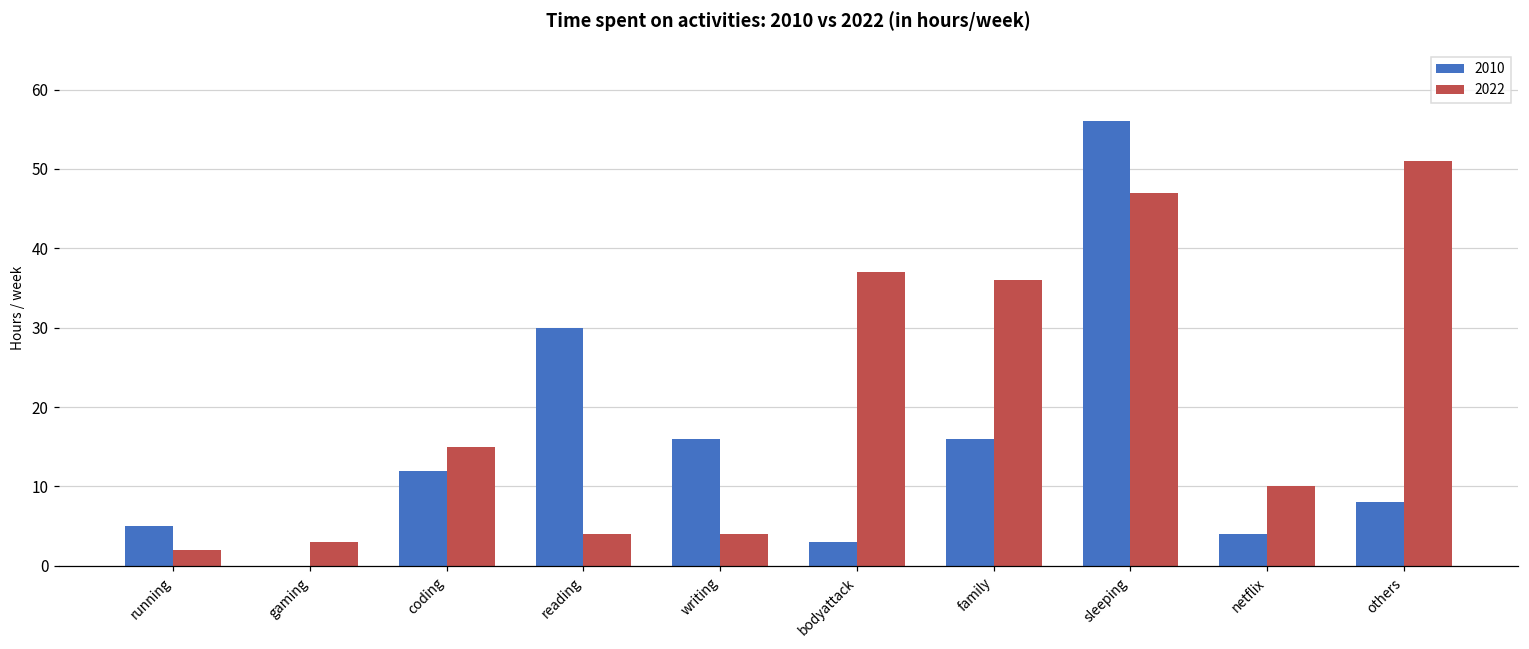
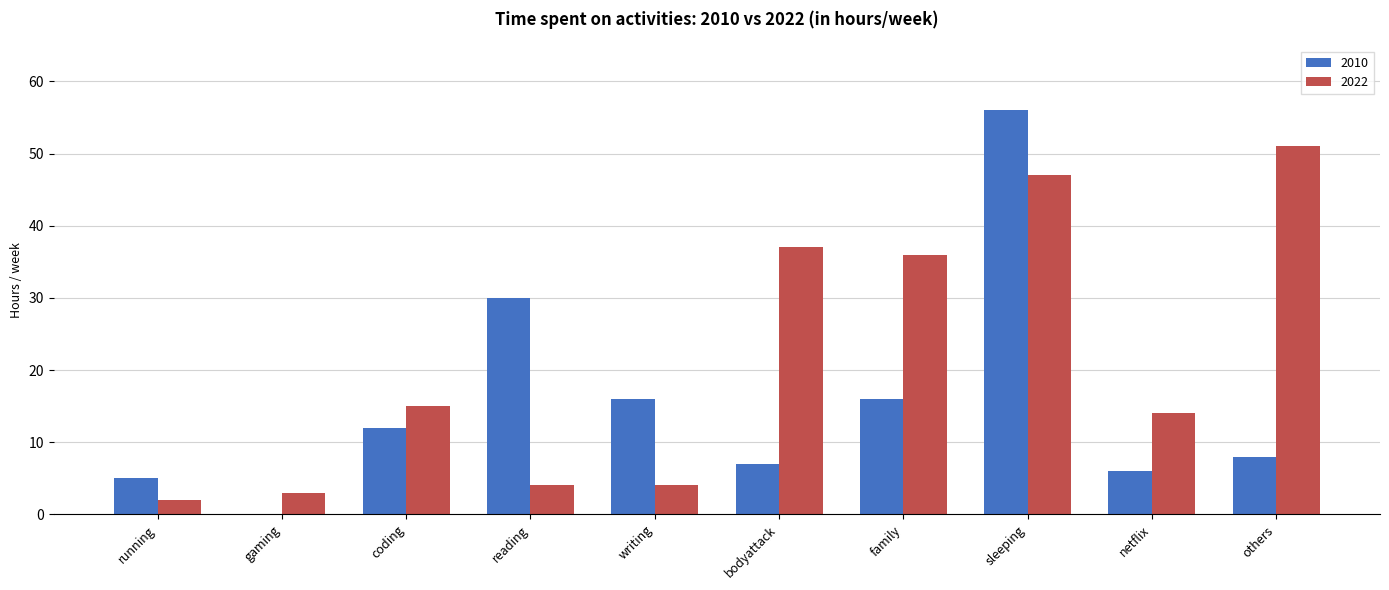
  {
    "2010": {
      "running": 5,
      "gaming": 0,
      "coding": 12,
      "reading": 30,
      "writing": 16,
-     "bodyattack": 3,
+     "bodyattack": 7,
      "family": 16,
      "sleeping": 56,
-     "netflix": 4,
+     "netflix": 6,
      "others": 8
    },
    "2022": {
      "running": 2,
      "gaming": 3,
      "coding": 15,
      "reading": 4,
      "writing": 4,
      "bodyattack": 37,
      "family": 36,
      "sleeping": 47,
-     "netflix": 10,
+     "netflix": 14,
      "others": 51
    }
  }
